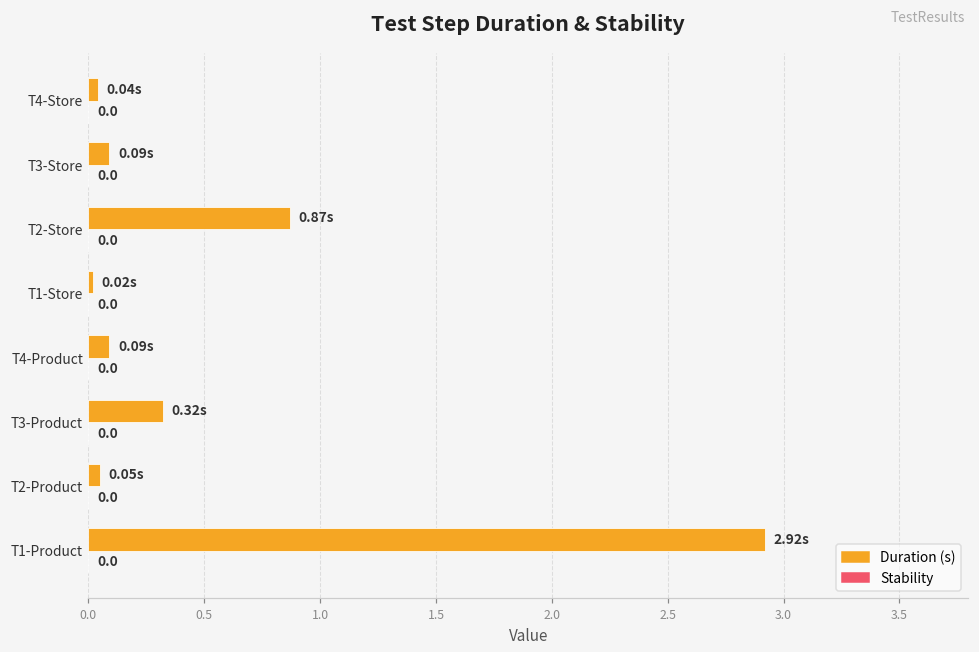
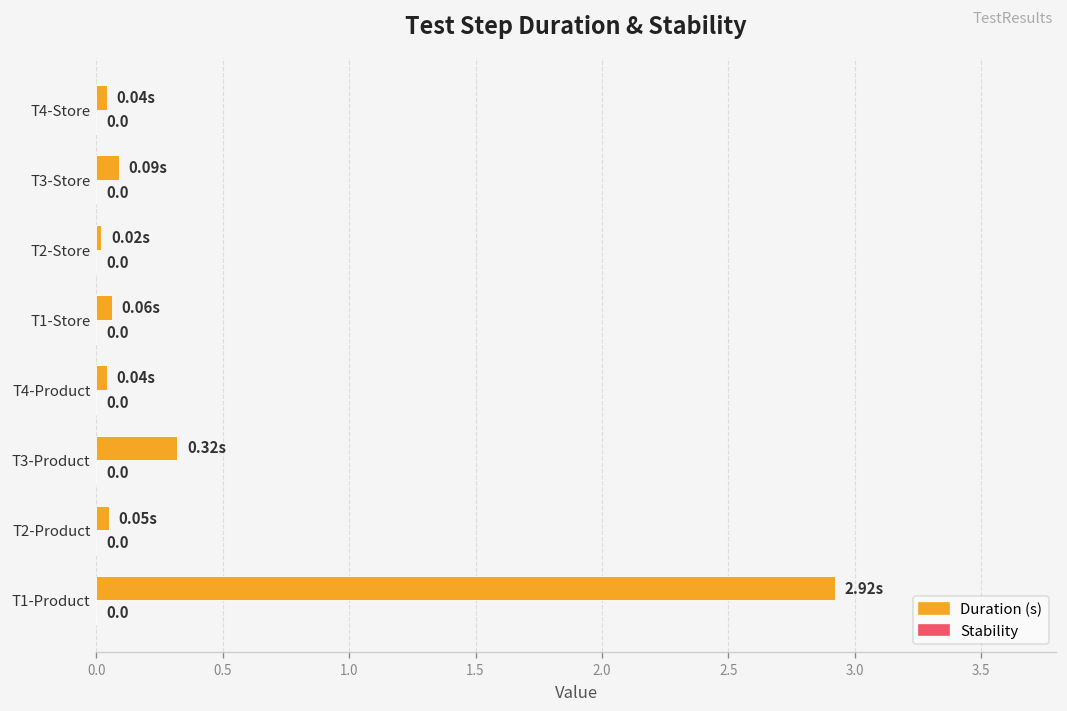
  {
    "Duration (s)": {
      "T4-Store": "0.04s",
      "T3-Store": "0.09s",
-     "T2-Store": "0.87s",
-     "T1-Store": "0.02s",
-     "T4-Product": "0.09s",
+     "T2-Store": "0.02s",
+     "T1-Store": "0.06s",
+     "T4-Product": "0.04s",
      "T3-Product": "0.32s",
      "T2-Product": "0.05s",
      "T1-Product": "2.92s"
    },
    "Stability": {
      "T4-Store": "0.0",
      "T3-Store": "0.0",
      "T2-Store": "0.0",
      "T1-Store": "0.0",
      "T4-Product": "0.0",
      "T3-Product": "0.0",
      "T2-Product": "0.0",
      "T1-Product": "0.0"
    }
  }
